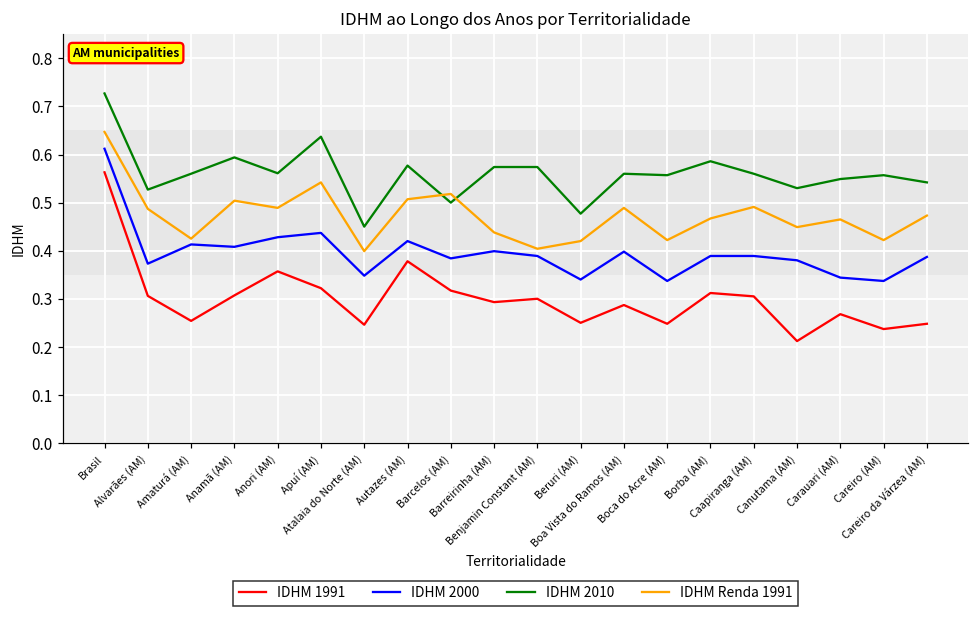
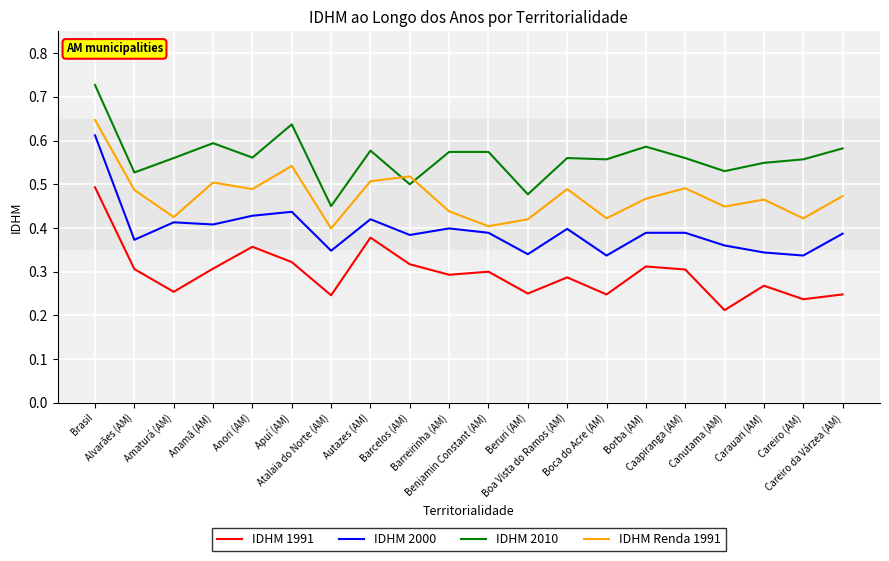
  {
    "IDHM 1991": {
-     "Brasil": 0.56,
+     "Brasil": 0.49,
      "Alvarães (AM)": 0.31,
      "Amaturá (AM)": 0.25,
      "Anamã (AM)": 0.31,
      "Anori (AM)": 0.36,
      "Apuí (AM)": 0.32,
      "Atalaia do Norte (AM)": 0.25,
      "Autazes (AM)": 0.38,
      "Barcelos (AM)": 0.32,
      "Barreirinha (AM)": 0.29,
      "Benjamin Constant (AM)": 0.30,
      "Beruri (AM)": 0.25,
      "Boa Vista do Ramos (AM)": 0.29,
      "Boca do Acre (AM)": 0.25,
      "Borba (AM)": 0.31,
      "Caapiranga (AM)": 0.31,
      "Canutama (AM)": 0.21,
      "Carauari (AM)": 0.27,
      "Careiro (AM)": 0.24,
      "Careiro da Várzea (AM)": 0.25
    },
    "IDHM 2000": {
      "Brasil": 0.61,
      "Alvarães (AM)": 0.37,
      "Amaturá (AM)": 0.41,
      "Anamã (AM)": 0.41,
      "Anori (AM)": 0.43,
      "Apuí (AM)": 0.44,
      "Atalaia do Norte (AM)": 0.35,
      "Autazes (AM)": 0.42,
      "Barcelos (AM)": 0.38,
      "Barreirinha (AM)": 0.40,
      "Benjamin Constant (AM)": 0.39,
      "Beruri (AM)": 0.34,
      "Boa Vista do Ramos (AM)": 0.40,
      "Boca do Acre (AM)": 0.34,
      "Borba (AM)": 0.39,
      "Caapiranga (AM)": 0.39,
-     "Canutama (AM)": 0.38,
+     "Canutama (AM)": 0.36,
      "Carauari (AM)": 0.34,
      "Careiro (AM)": 0.34,
      "Careiro da Várzea (AM)": 0.39
    },
    "IDHM 2010": {
      "Brasil": 0.73,
      "Alvarães (AM)": 0.53,
      "Amaturá (AM)": 0.56,
      "Anamã (AM)": 0.59,
      "Anori (AM)": 0.56,
      "Apuí (AM)": 0.64,
      "Atalaia do Norte (AM)": 0.45,
      "Autazes (AM)": 0.58,
      "Barcelos (AM)": 0.50,
      "Barreirinha (AM)": 0.57,
      "Benjamin Constant (AM)": 0.57,
      "Beruri (AM)": 0.48,
      "Boa Vista do Ramos (AM)": 0.56,
      "Boca do Acre (AM)": 0.56,
      "Borba (AM)": 0.59,
      "Caapiranga (AM)": 0.56,
      "Canutama (AM)": 0.53,
      "Carauari (AM)": 0.55,
      "Careiro (AM)": 0.56,
-     "Careiro da Várzea (AM)": 0.54
+     "Careiro da Várzea (AM)": 0.58
    },
    "IDHM Renda 1991": {
      "Brasil": 0.65,
      "Alvarães (AM)": 0.49,
      "Amaturá (AM)": 0.43,
      "Anamã (AM)": 0.50,
      "Anori (AM)": 0.49,
      "Apuí (AM)": 0.54,
      "Atalaia do Norte (AM)": 0.40,
      "Autazes (AM)": 0.51,
      "Barcelos (AM)": 0.52,
      "Barreirinha (AM)": 0.44,
      "Benjamin Constant (AM)": 0.40,
      "Beruri (AM)": 0.42,
      "Boa Vista do Ramos (AM)": 0.49,
      "Boca do Acre (AM)": 0.42,
      "Borba (AM)": 0.47,
      "Caapiranga (AM)": 0.49,
      "Canutama (AM)": 0.45,
      "Carauari (AM)": 0.47,
      "Careiro (AM)": 0.42,
      "Careiro da Várzea (AM)": 0.47
    }
  }
